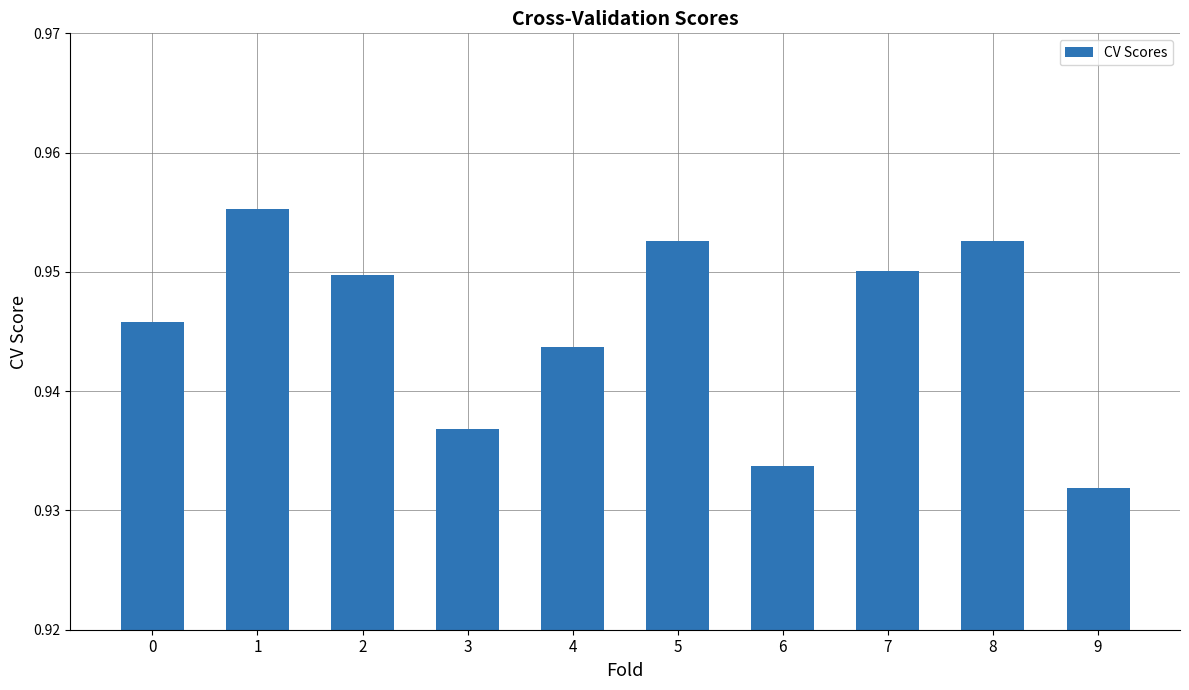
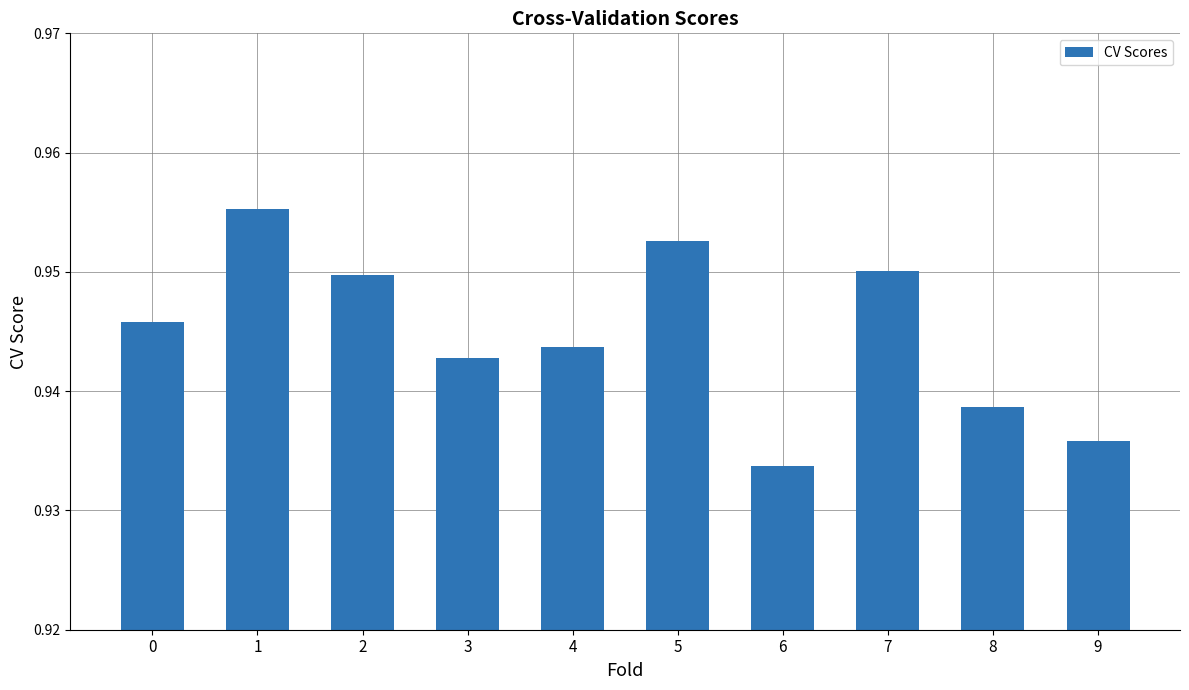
  {
    "0": 0.9458,
    "1": 0.9553,
    "2": 0.9498,
-   "3": 0.9368,
+   "3": 0.9428,
    "4": 0.9437,
    "5": 0.9526,
    "6": 0.9337,
    "7": 0.9501,
-   "8": 0.9526,
-   "9": 0.9319
+   "8": 0.9387,
+   "9": 0.9358
  }
